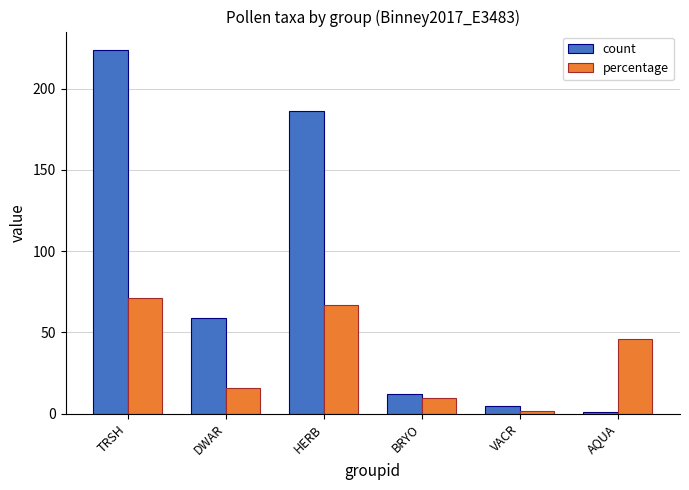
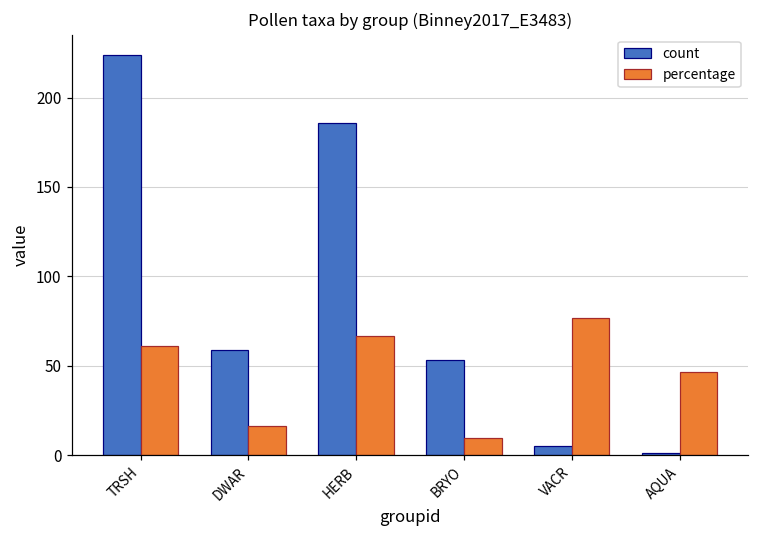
  {
    "count": {
      "TRSH": 224,
      "DWAR": 59,
      "HERB": 186,
-     "BRYO": 12,
+     "BRYO": 53,
      "VACR": 5
    },
    "percentage": {
-     "TRSH": 71,
+     "TRSH": 61,
      "DWAR": 16,
      "HERB": 67,
      "BRYO": 10,
-     "VACR": 1,
+     "VACR": 77,
      "AQUA": 46
    }
  }
